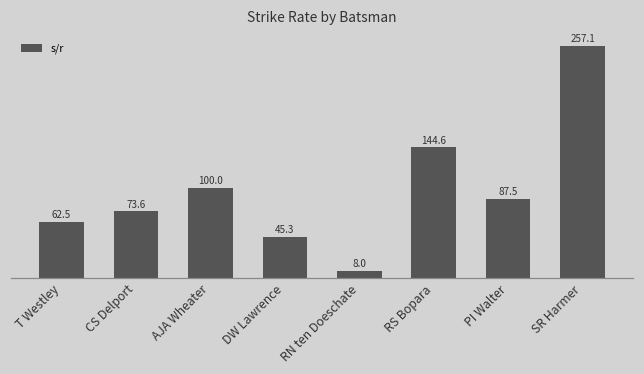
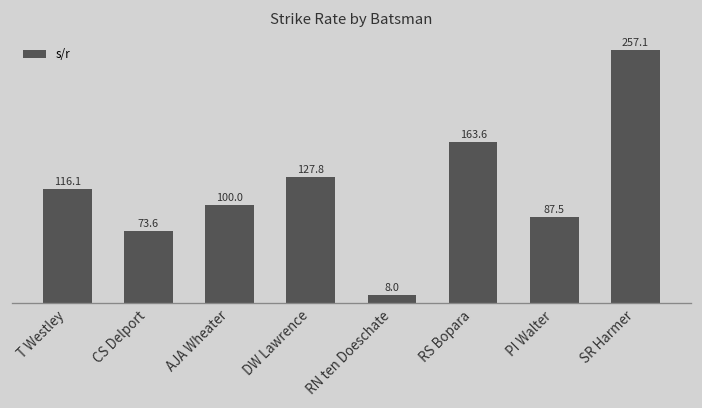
  {
-   "T Westley": 62.5,
+   "T Westley": 116.1,
    "CS Delport": 73.6,
    "AJA Wheater": 100.0,
-   "DW Lawrence": 45.3,
+   "DW Lawrence": 127.8,
    "RN ten Doeschate": 8.0,
-   "RS Bopara": 144.6,
+   "RS Bopara": 163.6,
    "PI Walter": 87.5,
    "SR Harmer": 257.1
  }
